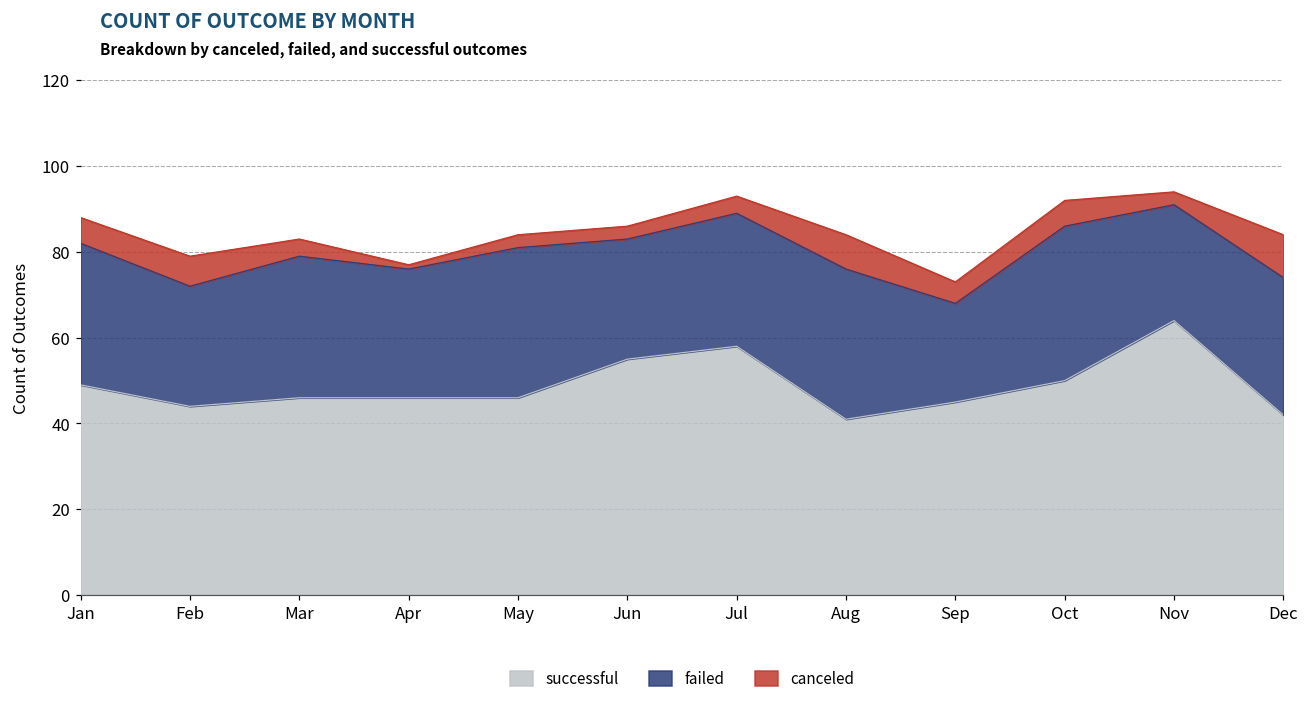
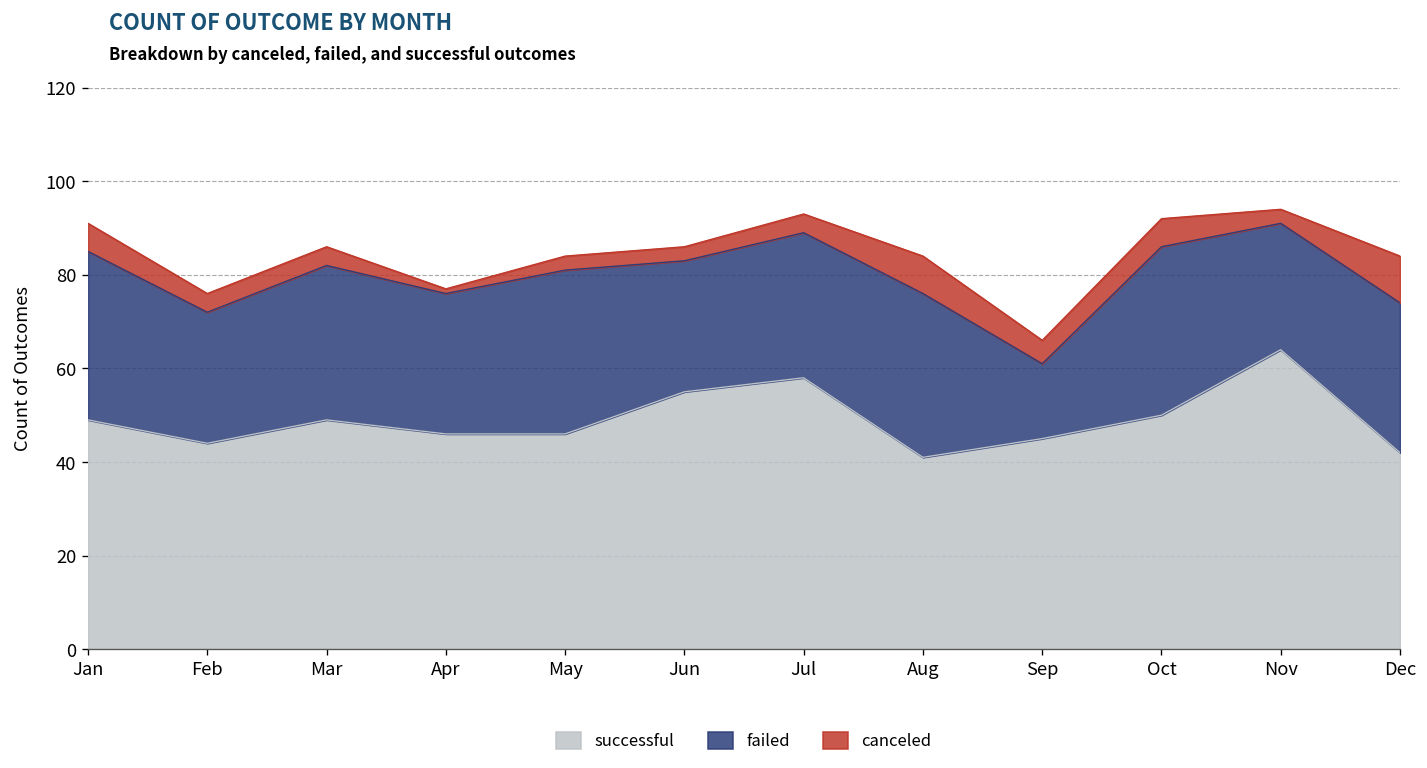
  {
    "successful": {
      "Jan": 49,
      "Feb": 44,
-     "Mar": 46,
+     "Mar": 49,
      "Apr": 46,
      "May": 46,
      "Jun": 55,
      "Jul": 58,
      "Aug": 41,
      "Sep": 45,
      "Oct": 50,
      "Nov": 64,
      "Dec": 42
    },
    "failed": {
-     "Jan": 33,
+     "Jan": 36,
      "Feb": 28,
      "Mar": 33,
      "Apr": 30,
      "May": 35,
      "Jun": 28,
      "Jul": 31,
      "Aug": 35,
-     "Sep": 23,
+     "Sep": 16,
      "Oct": 36,
      "Nov": 27,
      "Dec": 32
    },
    "canceled": {
      "Jan": 6,
-     "Feb": 7,
+     "Feb": 4,
      "Mar": 4,
      "Apr": 1,
      "May": 3,
      "Jun": 3,
      "Jul": 4,
      "Aug": 8,
      "Sep": 5,
      "Oct": 6,
      "Nov": 3,
      "Dec": 10
    }
  }
